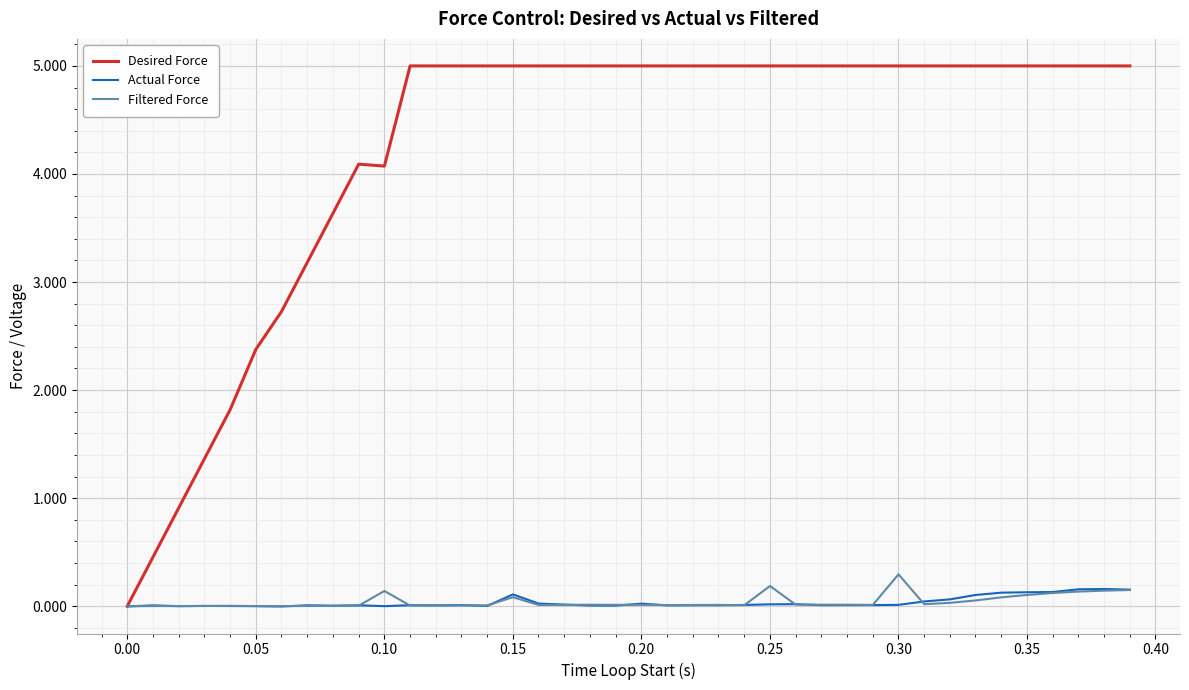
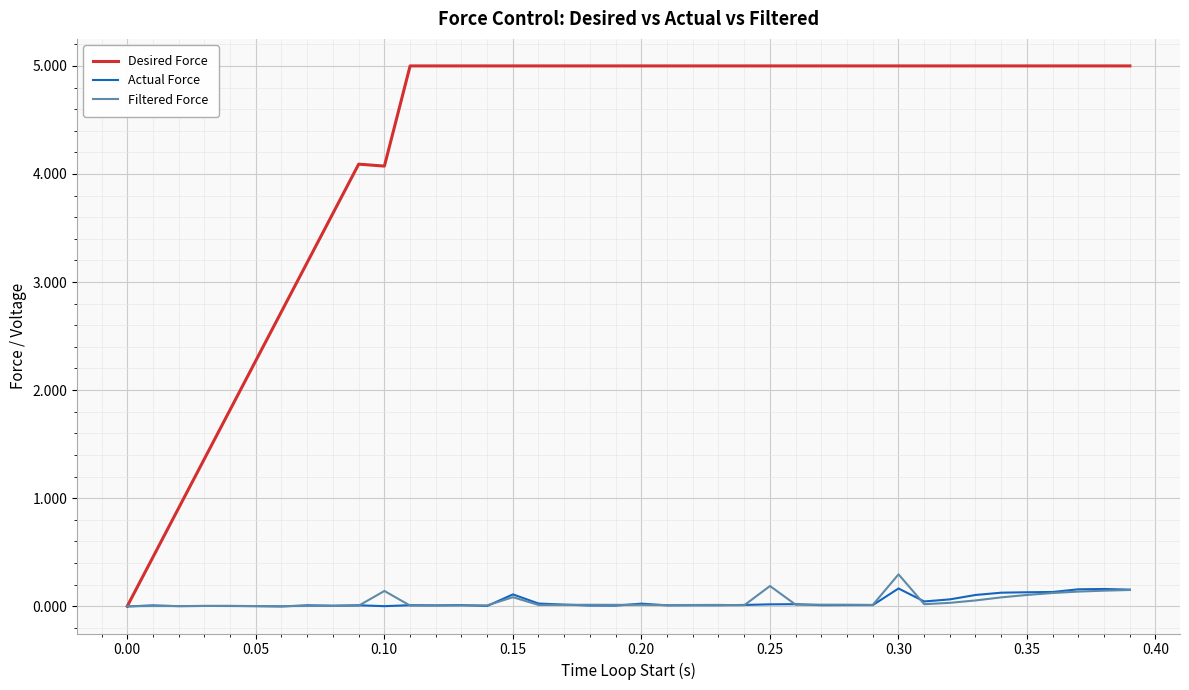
  {
    "Desired Force": {
-     "0.05": 2.38,
+     "0.05": 2.27,
      "0.10": 4.07,
      "0.15": 5.00,
      "0.20": 5.00,
      "0.25": 5.00,
      "0.30": 5.00,
      "0.35": 5.00
    },
    "Actual Force": {
      "0.10": 0.00,
      "0.15": 0.11,
      "0.25": 0.02,
-     "0.30": 0.01,
+     "0.30": 0.16,
      "0.35": 0.13
    },
    "Filtered Force": {
      "0.10": 0.14,
      "0.15": 0.08,
      "0.25": 0.19,
      "0.30": 0.29,
      "0.35": 0.10
    }
  }
